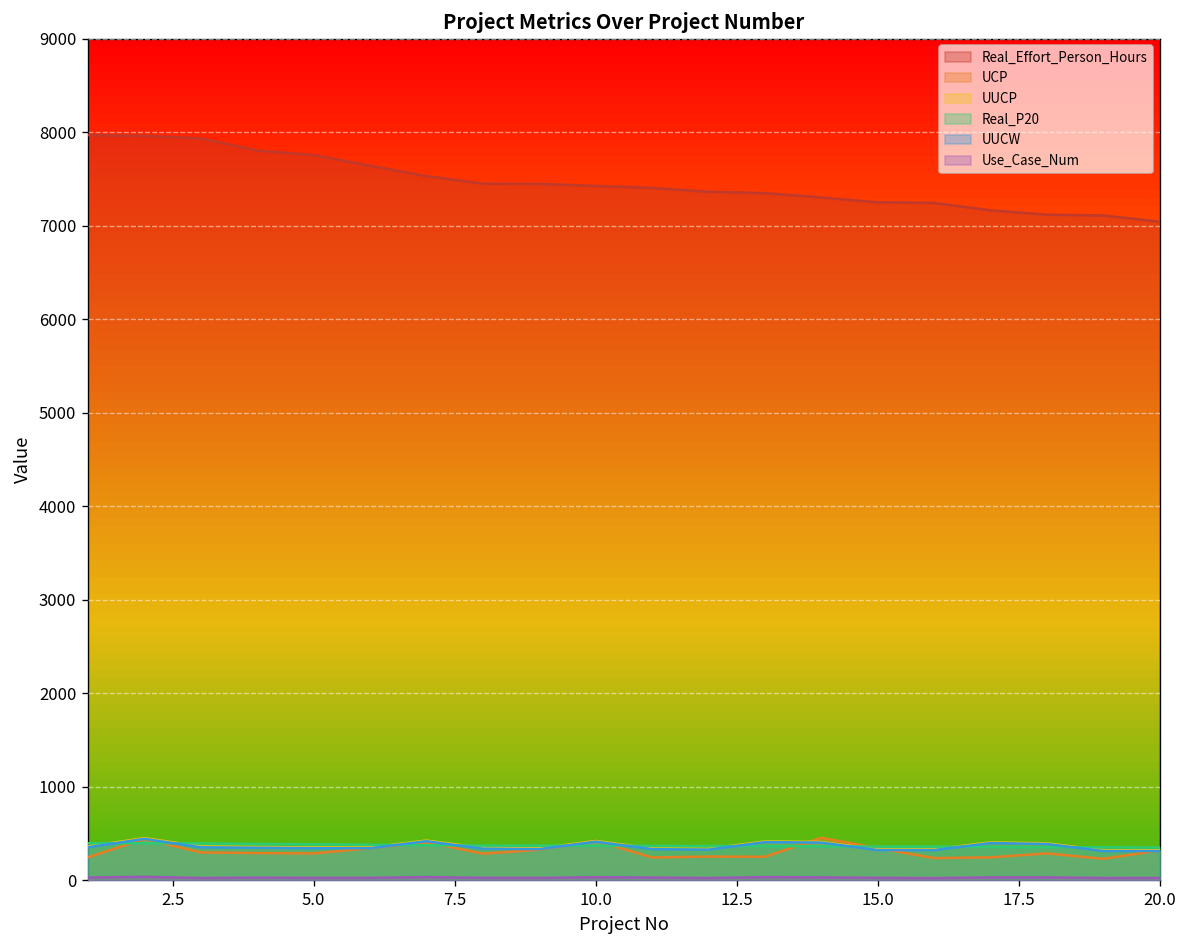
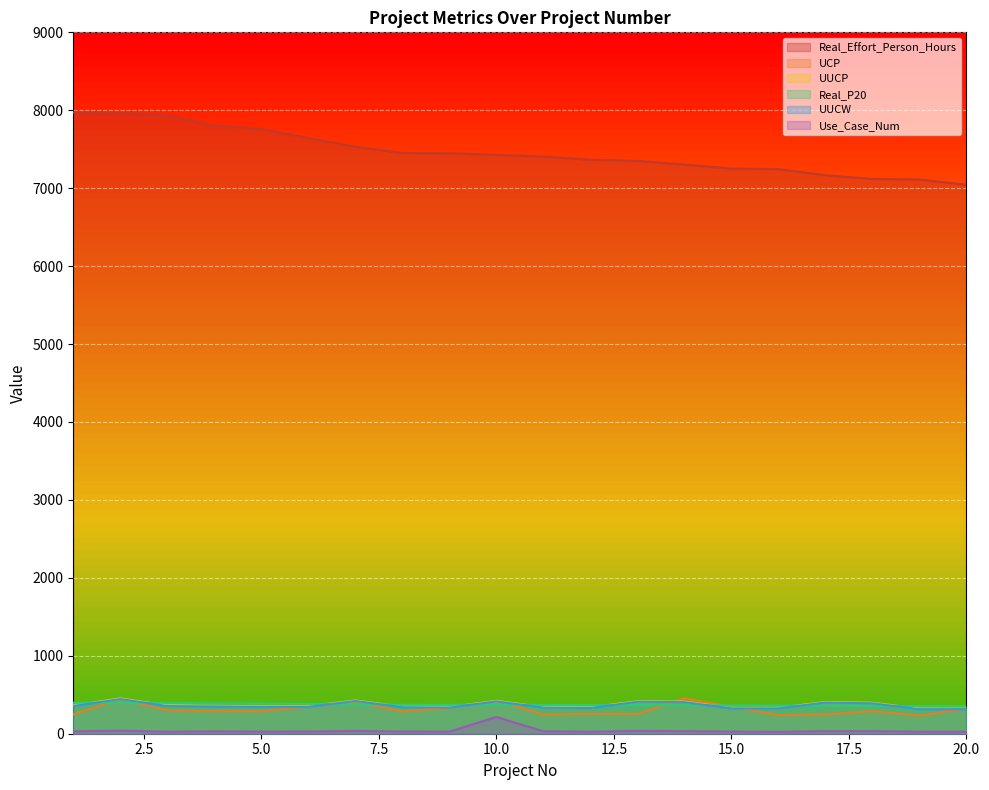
  {
    "Real_P20": {
      "5.0": 400,
      "10.0": 400
    },
    "Use_Case_Num": {
      "5.0": 0,
-     "10.0": 0,
+     "10.0": 200,
      "15.0": 0,
      "20.0": 0
    }
  }
